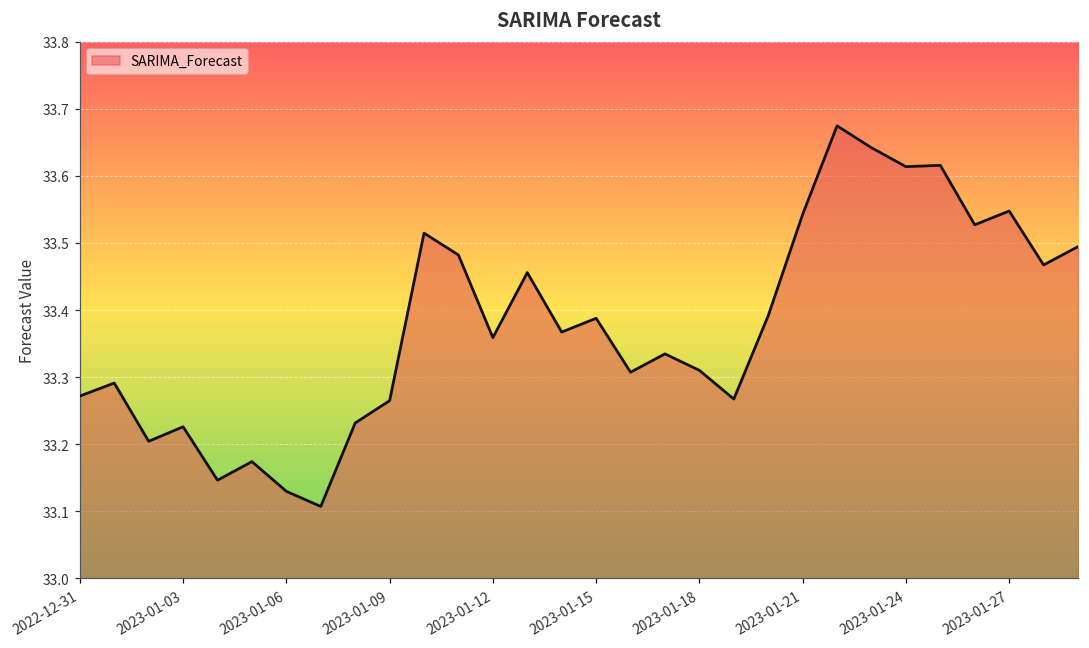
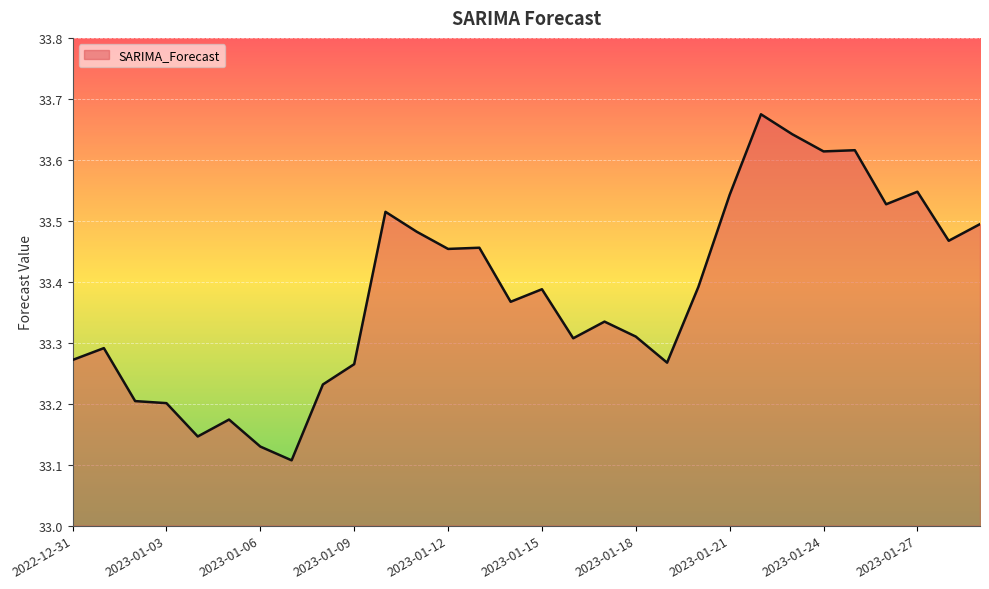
  {
    "2022-12-31": 33.27,
-   "2023-01-03": 33.23,
+   "2023-01-03": 33.20,
    "2023-01-06": 33.13,
    "2023-01-09": 33.26,
-   "2023-01-12": 33.36,
+   "2023-01-12": 33.45,
    "2023-01-15": 33.39,
    "2023-01-18": 33.31,
    "2023-01-21": 33.54,
    "2023-01-24": 33.61,
    "2023-01-27": 33.55
  }
